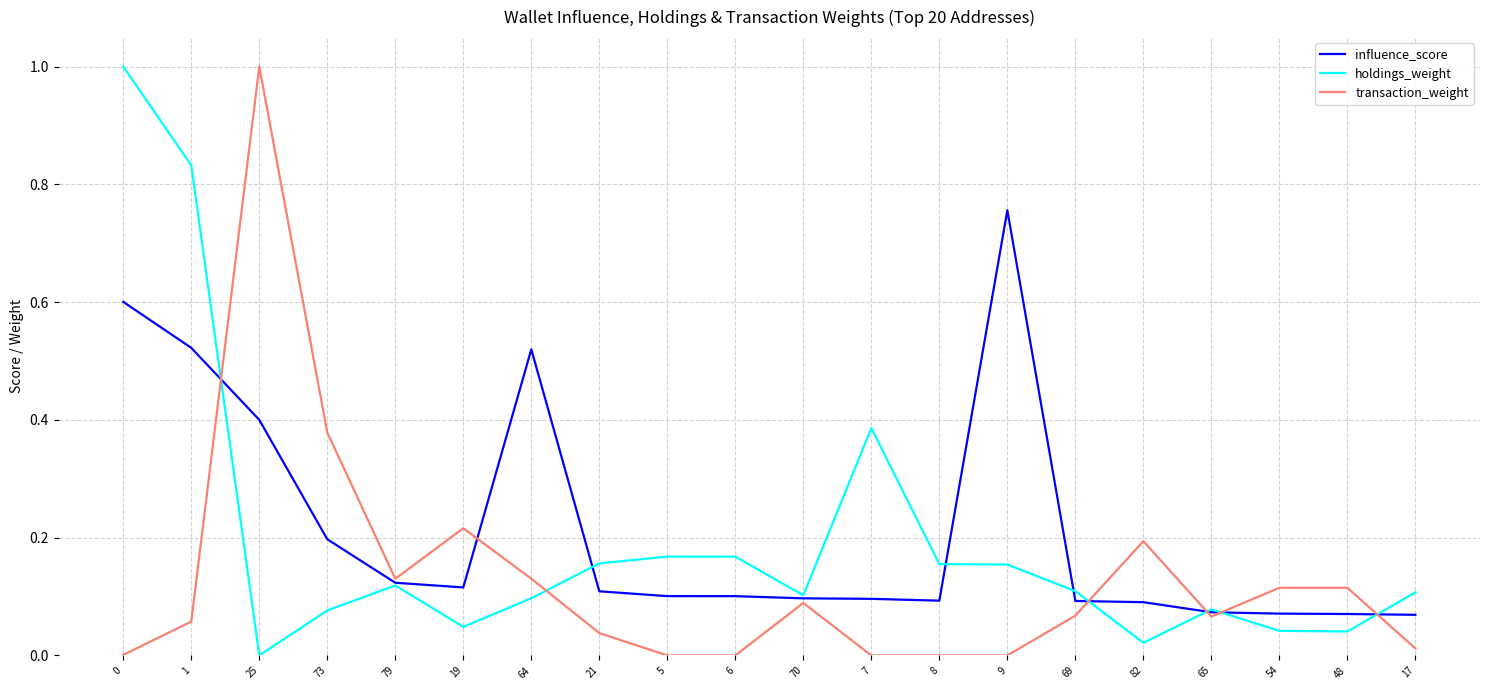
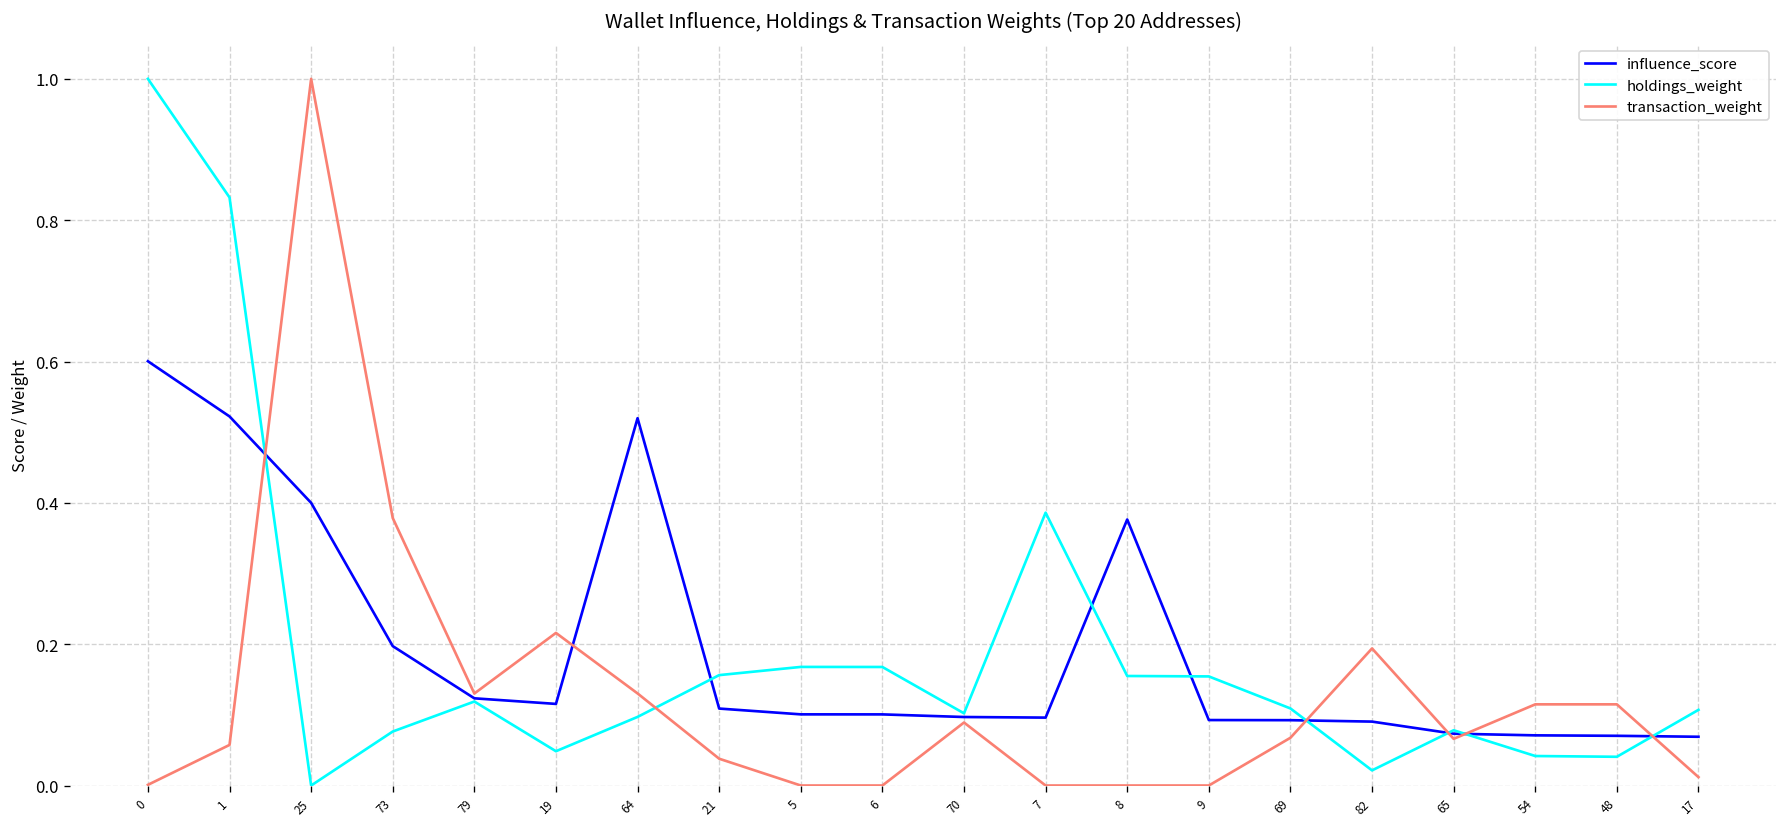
  {
    "influence_score": {
      "0": 0.60,
      "1": 0.52,
      "25": 0.40,
      "73": 0.20,
      "79": 0.12,
      "19": 0.12,
      "64": 0.52,
      "21": 0.11,
      "5": 0.10,
      "6": 0.10,
      "70": 0.10,
      "7": 0.10,
-     "8": 0.09,
-     "9": 0.76,
+     "8": 0.38,
+     "9": 0.09,
      "69": 0.09,
      "82": 0.09,
      "65": 0.07,
      "54": 0.07,
      "48": 0.07,
      "17": 0.07
    },
    "holdings_weight": {
      "0": 1.00,
      "1": 0.83,
      "25": 0.00,
      "73": 0.08,
      "79": 0.12,
      "19": 0.05,
      "64": 0.10,
      "21": 0.16,
      "5": 0.17,
      "6": 0.17,
      "70": 0.10,
      "7": 0.39,
      "8": 0.15,
      "9": 0.15,
      "69": 0.11,
      "82": 0.02,
      "65": 0.08,
      "54": 0.04,
      "48": 0.04,
      "17": 0.11
    },
    "transaction_weight": {
      "0": 0.00,
      "1": 0.06,
      "25": 1.00,
      "73": 0.38,
      "79": 0.13,
      "19": 0.22,
      "64": 0.13,
      "21": 0.04,
      "5": 0.00,
      "6": 0.00,
      "70": 0.09,
      "7": 0.00,
      "8": 0.00,
      "9": 0.00,
      "69": 0.07,
      "82": 0.19,
      "65": 0.07,
      "54": 0.11,
      "48": 0.11,
      "17": 0.01
    }
  }
